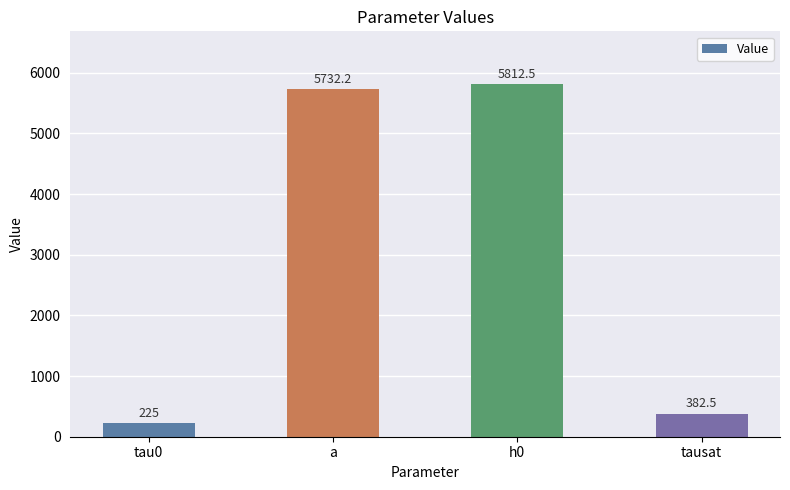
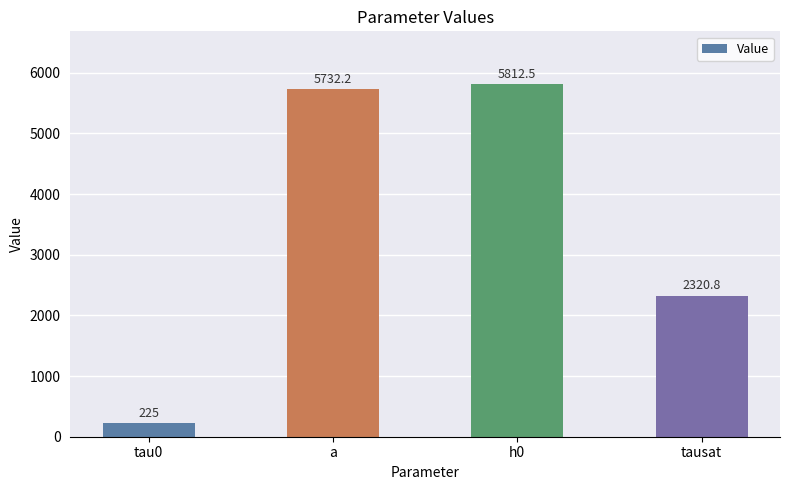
  {
    "tau0": 225,
    "a": 5732.2,
    "h0": 5812.5,
-   "tausat": 382.5
+   "tausat": 2320.8
  }
